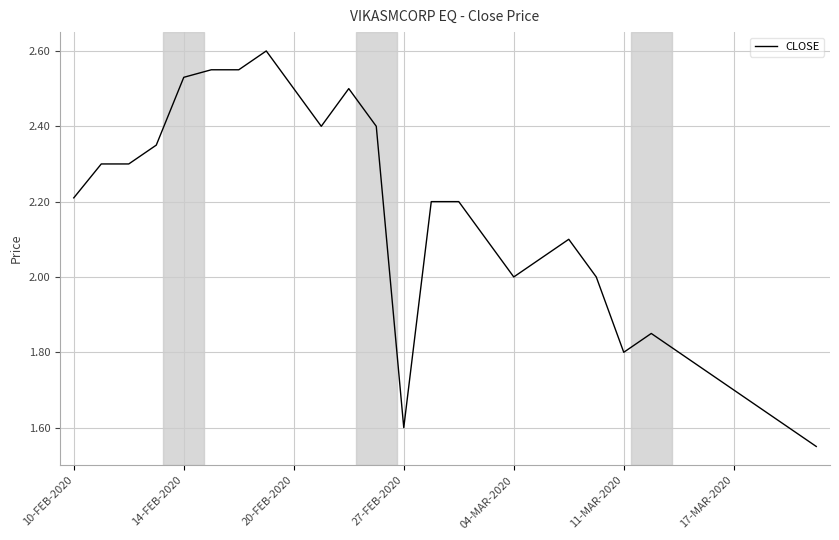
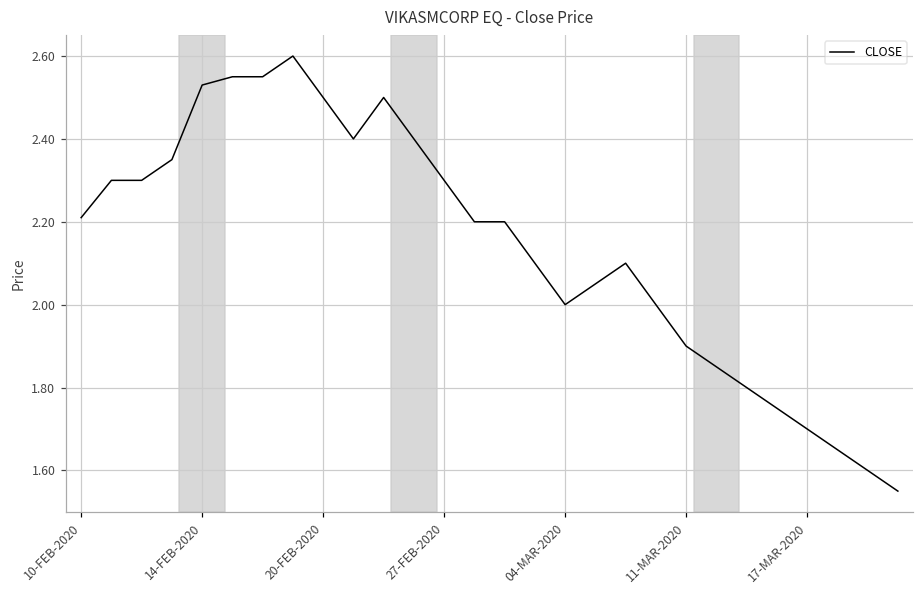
  {
    "10-FEB-2020": 2.21,
    "14-FEB-2020": 2.53,
    "20-FEB-2020": 2.5,
-   "27-FEB-2020": 1.6,
+   "27-FEB-2020": 2.3,
    "04-MAR-2020": 2.0,
-   "11-MAR-2020": 1.8,
+   "11-MAR-2020": 1.9,
    "17-MAR-2020": 1.7
  }
